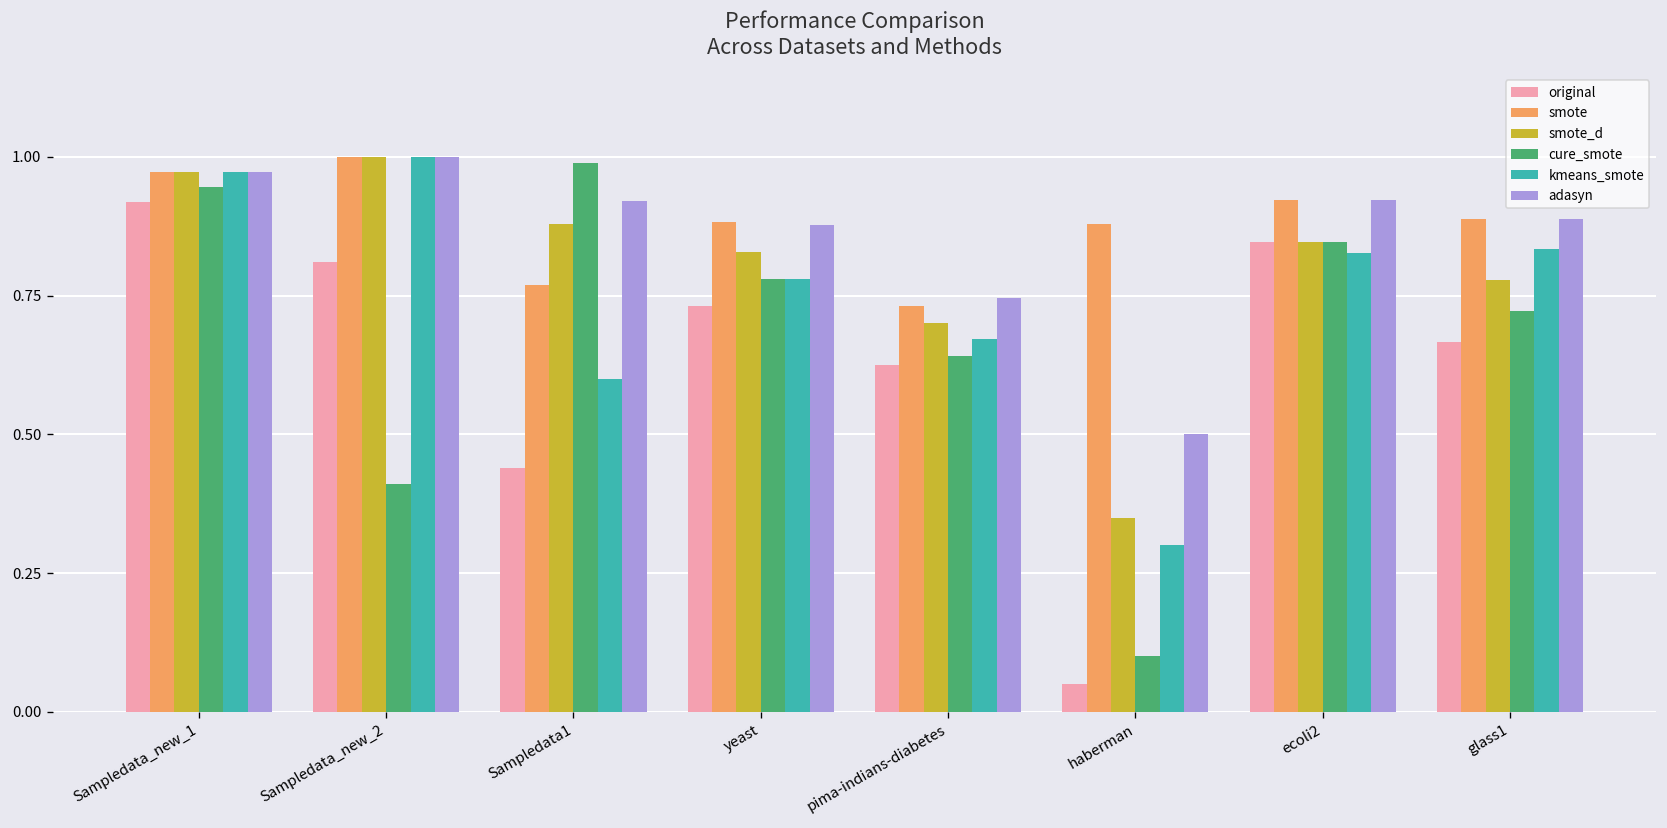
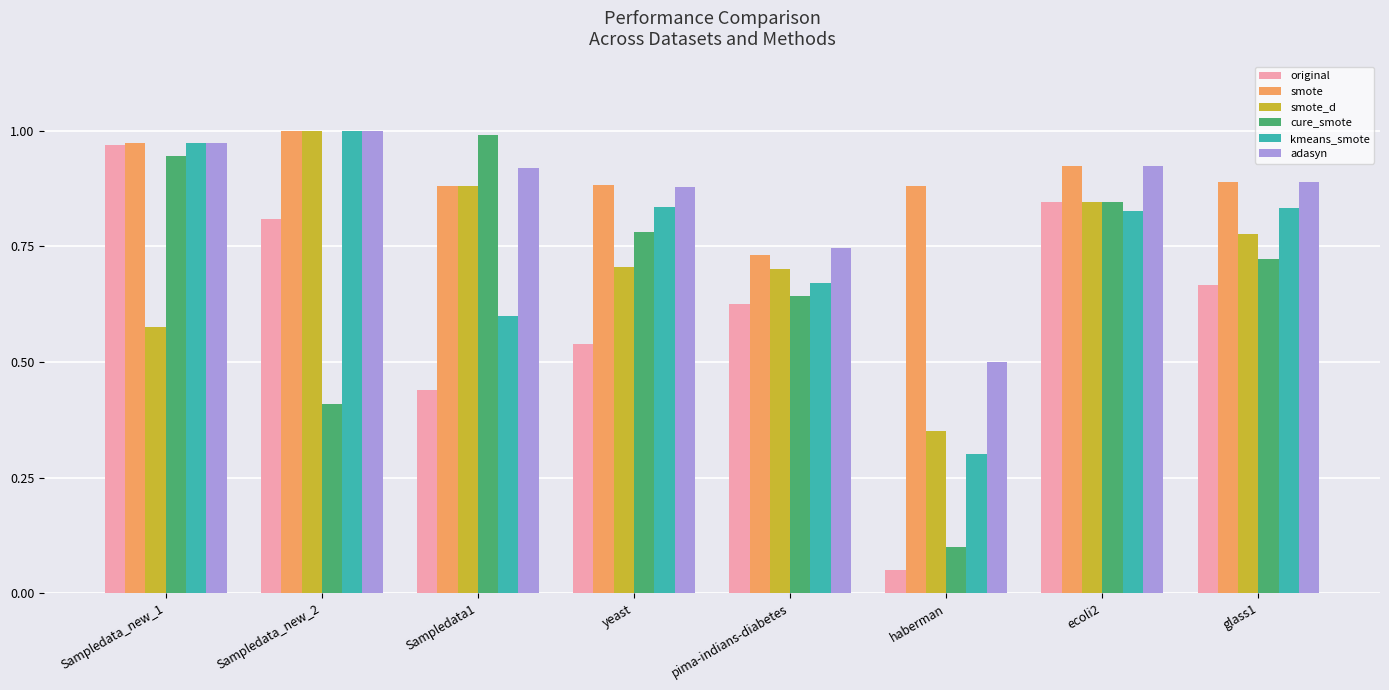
  {
    "original": {
-     "Sampledata_new_1": 0.92,
+     "Sampledata_new_1": 0.97,
      "Sampledata_new_2": 0.81,
      "Sampledata1": 0.44,
-     "yeast": 0.73,
+     "yeast": 0.54,
      "pima-indians-diabetes": 0.63,
      "haberman": 0.05,
      "ecoli2": 0.85,
      "glass1": 0.67
    },
    "smote": {
      "Sampledata_new_1": 0.97,
      "Sampledata_new_2": 1.00,
-     "Sampledata1": 0.77,
+     "Sampledata1": 0.88,
      "yeast": 0.88,
      "pima-indians-diabetes": 0.73,
      "haberman": 0.88,
      "ecoli2": 0.92,
      "glass1": 0.89
    },
    "smote_d": {
-     "Sampledata_new_1": 0.97,
+     "Sampledata_new_1": 0.58,
      "Sampledata_new_2": 1.00,
      "Sampledata1": 0.88,
-     "yeast": 0.83,
+     "yeast": 0.71,
      "pima-indians-diabetes": 0.70,
      "haberman": 0.35,
      "ecoli2": 0.85,
      "glass1": 0.78
    },
    "cure_smote": {
      "Sampledata_new_1": 0.95,
      "Sampledata_new_2": 0.41,
      "Sampledata1": 0.99,
      "yeast": 0.78,
      "pima-indians-diabetes": 0.64,
      "haberman": 0.10,
      "ecoli2": 0.85,
      "glass1": 0.72
    },
    "kmeans_smote": {
      "Sampledata_new_1": 0.97,
      "Sampledata_new_2": 1.00,
      "Sampledata1": 0.60,
-     "yeast": 0.78,
+     "yeast": 0.84,
      "pima-indians-diabetes": 0.67,
      "haberman": 0.30,
      "ecoli2": 0.83,
      "glass1": 0.83
    },
    "adasyn": {
      "Sampledata_new_1": 0.97,
      "Sampledata_new_2": 1.00,
      "Sampledata1": 0.92,
      "yeast": 0.88,
      "pima-indians-diabetes": 0.75,
      "haberman": 0.50,
      "ecoli2": 0.92,
      "glass1": 0.89
    }
  }
